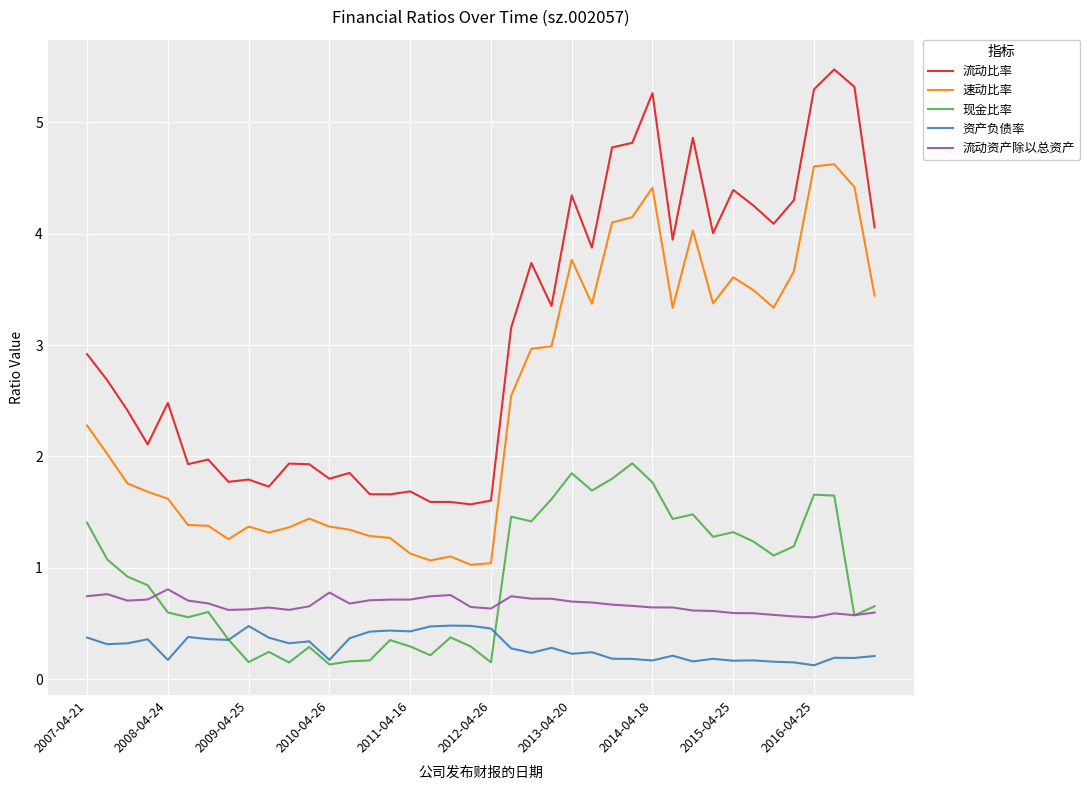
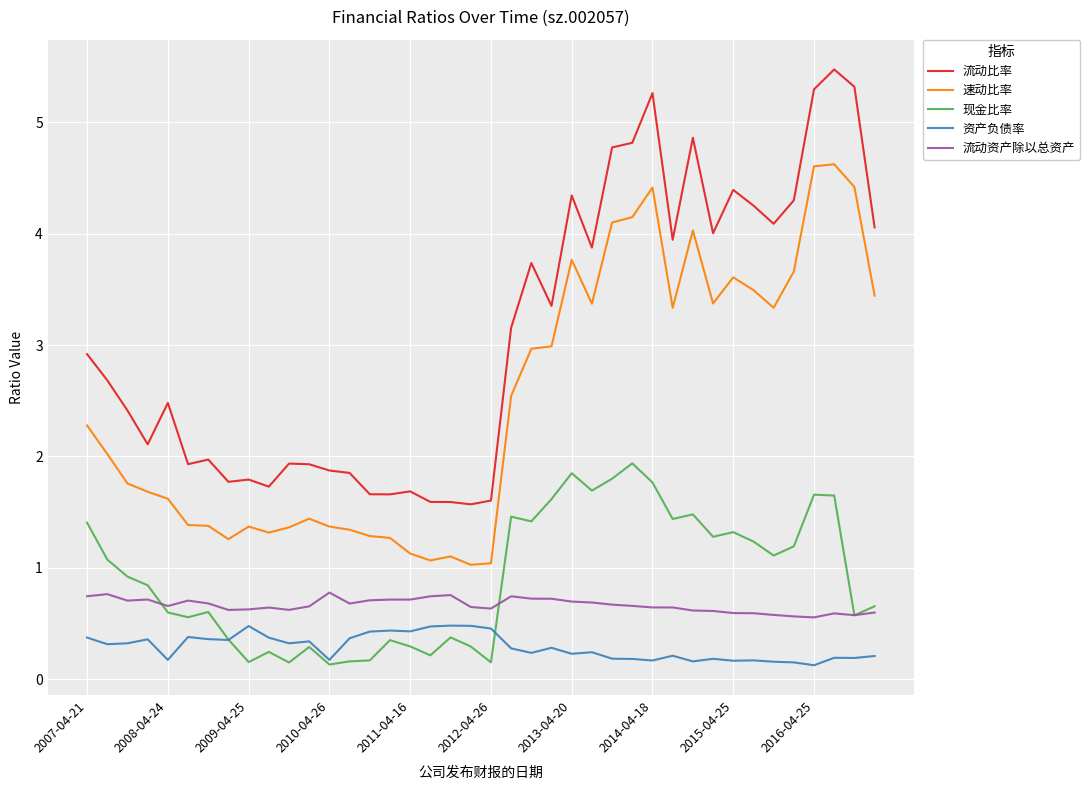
  {
    "流动比率": {
      "2007-04-21": 2.92,
      "2008-04-24": 2.48,
      "2009-04-25": 1.79,
-     "2010-04-26": 1.80,
+     "2010-04-26": 1.87,
      "2011-04-16": 1.69,
      "2016-04-25": 5.30
    },
    "速动比率": {
      "2007-04-21": 2.28,
      "2008-04-24": 1.62,
      "2009-04-25": 1.37,
      "2010-04-26": 1.37,
      "2011-04-16": 1.13,
      "2016-04-25": 4.60
    },
    "现金比率": {
      "2007-04-21": 1.41,
      "2008-04-24": 0.60,
      "2009-04-25": 0.15,
      "2010-04-26": 0.13,
      "2011-04-16": 0.29,
      "2016-04-25": 1.66
    },
    "资产负债率": {
      "2007-04-21": 0.37,
      "2008-04-24": 0.17,
      "2009-04-25": 0.48,
      "2010-04-26": 0.17,
      "2011-04-16": 0.43,
      "2016-04-25": 0.13
    },
    "流动资产除以总资产": {
      "2007-04-21": 0.75,
-     "2008-04-24": 0.81,
+     "2008-04-24": 0.66,
      "2009-04-25": 0.63,
      "2010-04-26": 0.78,
      "2011-04-16": 0.72,
      "2016-04-25": 0.56
    }
  }
